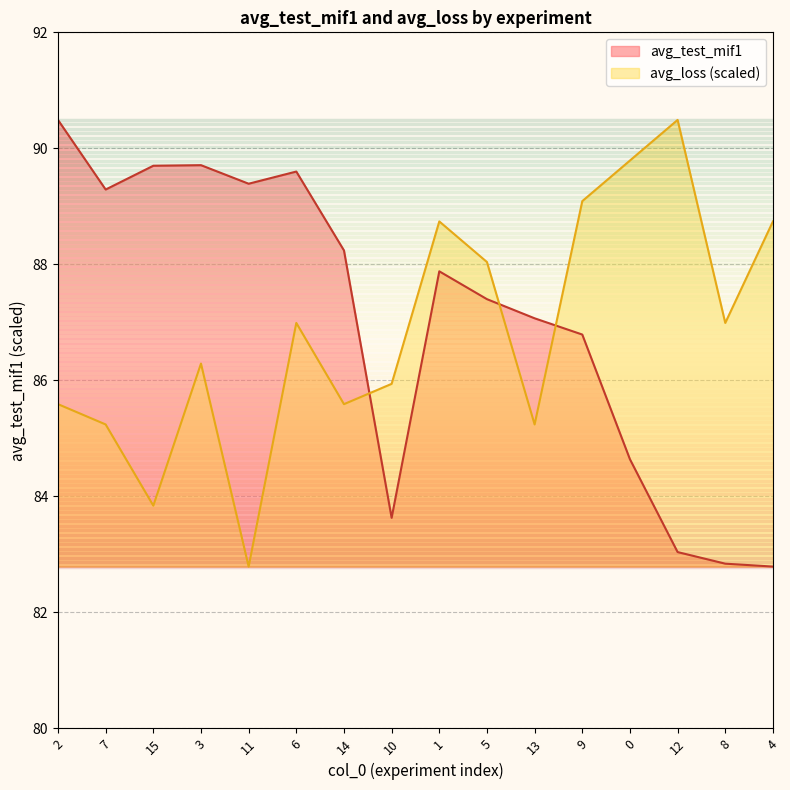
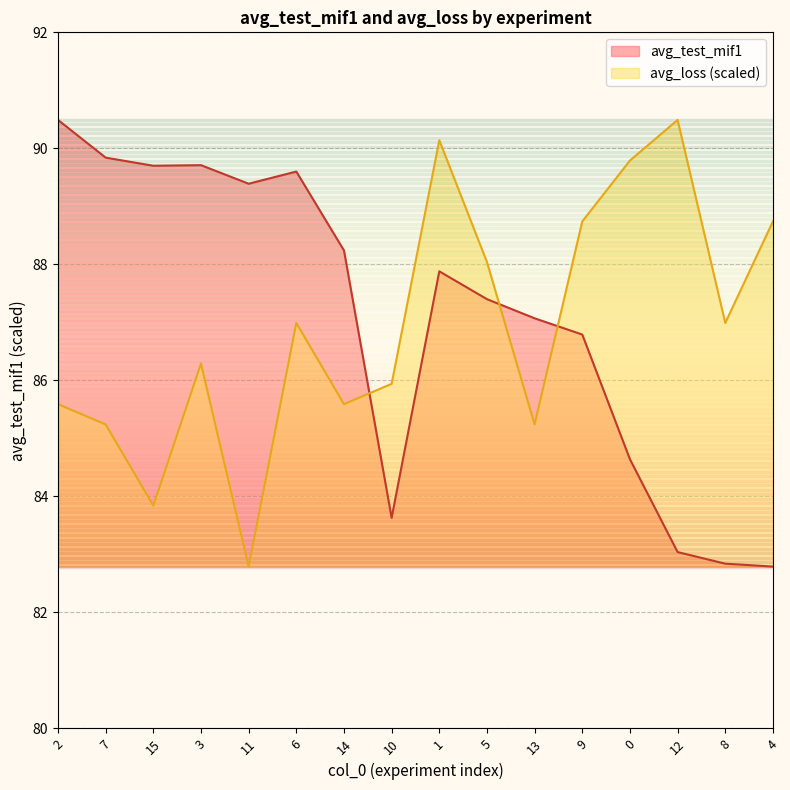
  {
    "avg_test_mif1": {
      "2": 90.5,
-     "7": 89.3,
+     "7": 89.8,
      "15": 89.7,
      "3": 89.7,
      "11": 89.4,
      "6": 89.6,
      "14": 88.2,
      "10": 83.6,
      "1": 87.9,
      "5": 87.4,
      "13": 87.1,
      "9": 86.8,
      "0": 84.6,
      "12": 83.0,
      "8": 82.8,
      "4": 82.8
    },
    "avg_loss (scaled)": {
      "2": 85.6,
      "7": 85.2,
      "15": 83.8,
      "3": 86.3,
      "11": 82.8,
      "6": 87.0,
      "14": 85.6,
      "10": 85.9,
-     "1": 88.7,
+     "1": 90.1,
      "5": 88.0,
      "13": 85.2,
-     "9": 89.1,
+     "9": 88.7,
      "0": 89.8,
      "12": 90.5,
      "8": 87.0,
      "4": 88.7
    }
  }
